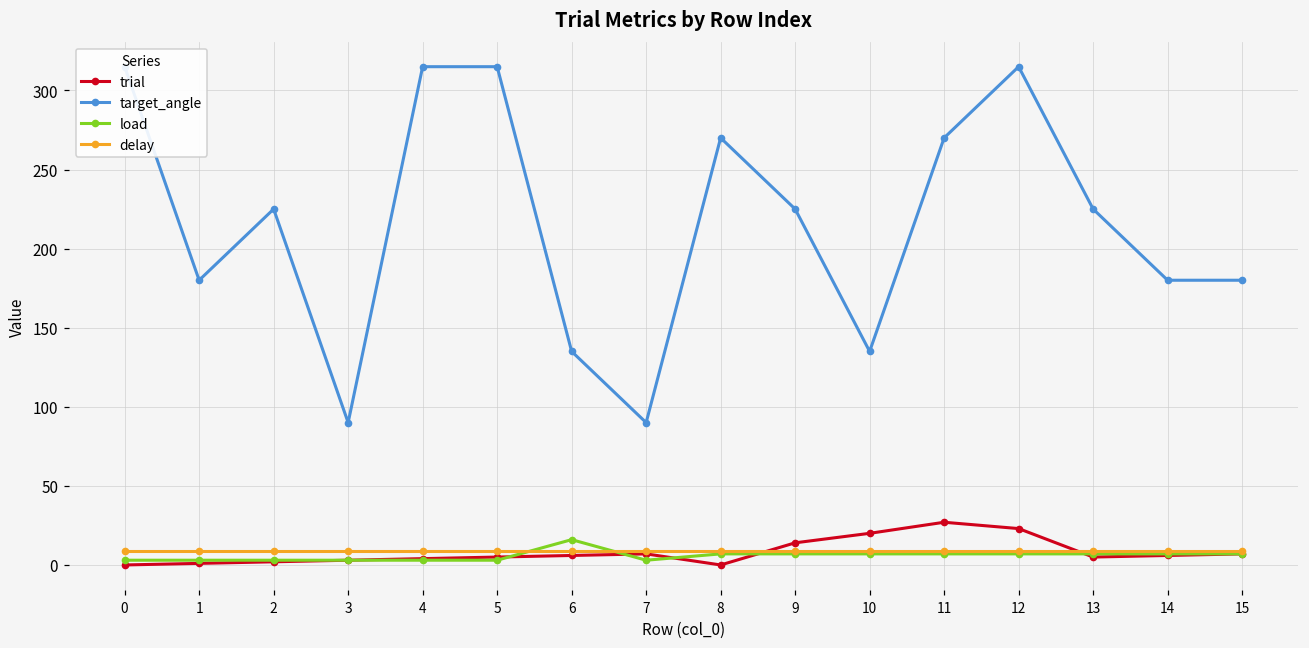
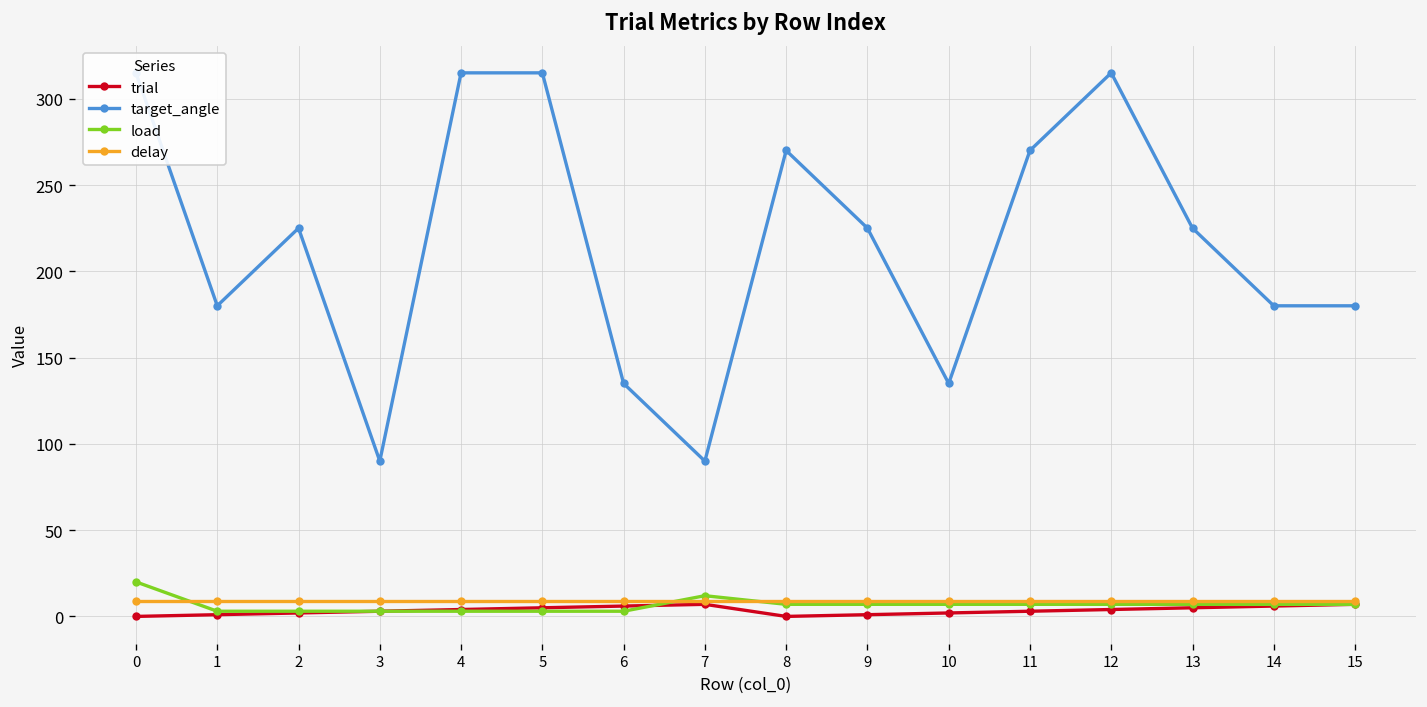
  {
    "trial": {
      "0": 0,
      "1": 1,
      "5": 5,
      "6": 6,
      "7": 7,
      "8": 0,
-     "9": 14,
-     "10": 20,
-     "11": 27,
-     "12": 23,
+     "9": 1,
+     "10": 2,
+     "11": 3,
+     "12": 4,
      "13": 5
    },
    "target_angle": {
      "1": 180,
      "2": 225,
      "3": 90,
      "4": 315,
      "5": 315,
      "6": 135,
      "7": 90,
      "8": 270,
      "9": 225,
      "10": 135,
      "11": 270,
      "12": 315,
      "13": 225,
      "14": 180,
      "15": 180
    },
    "load": {
-     "0": 3,
+     "0": 20,
      "1": 3,
      "5": 3,
-     "6": 16,
-     "7": 3,
+     "6": 3,
+     "7": 12,
      "8": 7,
      "9": 7,
      "10": 7,
      "11": 7,
      "12": 7,
      "13": 7
    },
    "delay": {
      "0": 9,
      "1": 9,
      "2": 9,
      "3": 9,
      "4": 9,
      "5": 9,
      "6": 9,
      "7": 9,
      "8": 9,
      "9": 9,
      "10": 9,
      "11": 9,
      "12": 9,
      "13": 9,
      "14": 9,
      "15": 9
    }
  }
